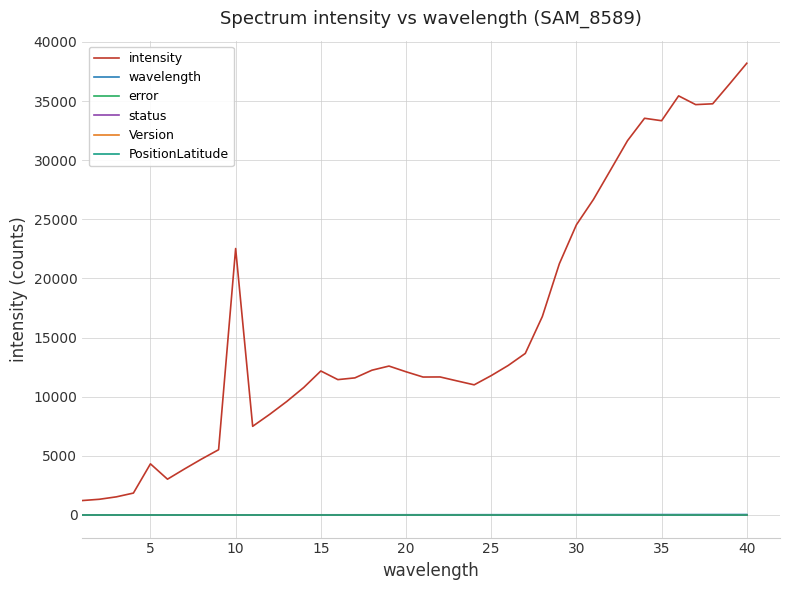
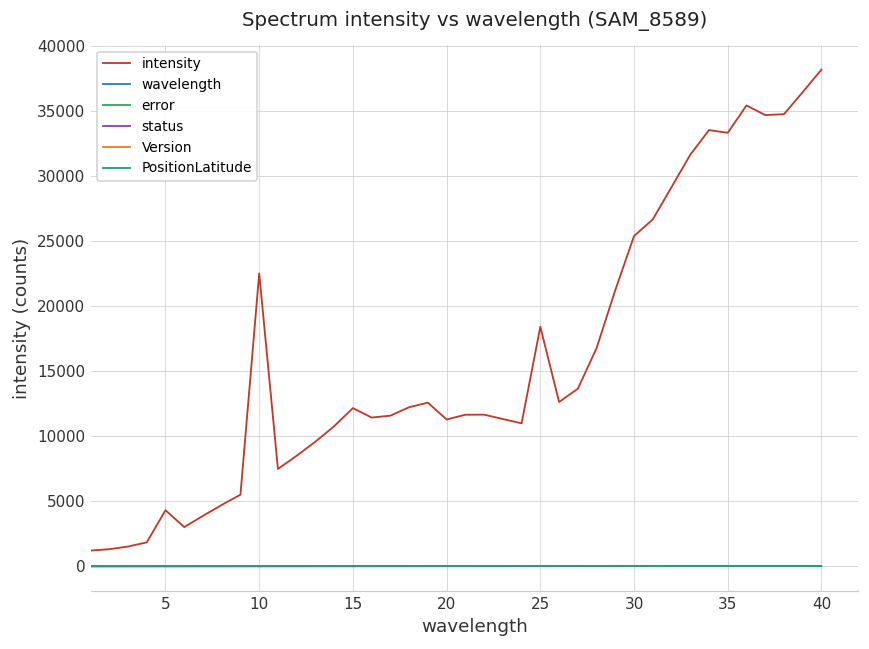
  {
    "intensity": {
      "5": 4300,
      "10": 22500,
      "15": 12200,
-     "20": 12100,
-     "25": 11800,
-     "30": 24500,
+     "20": 11300,
+     "25": 18400,
+     "30": 25400,
      "35": 33300,
      "40": 38200
    }
  }
